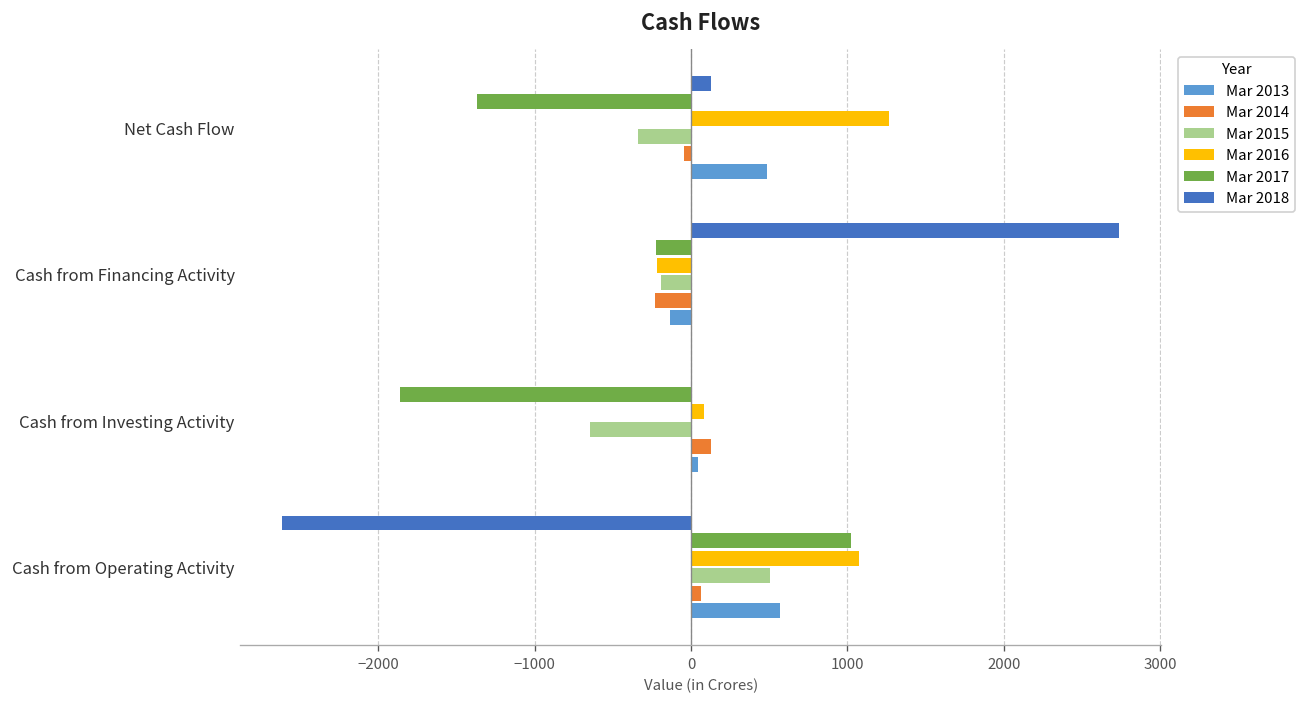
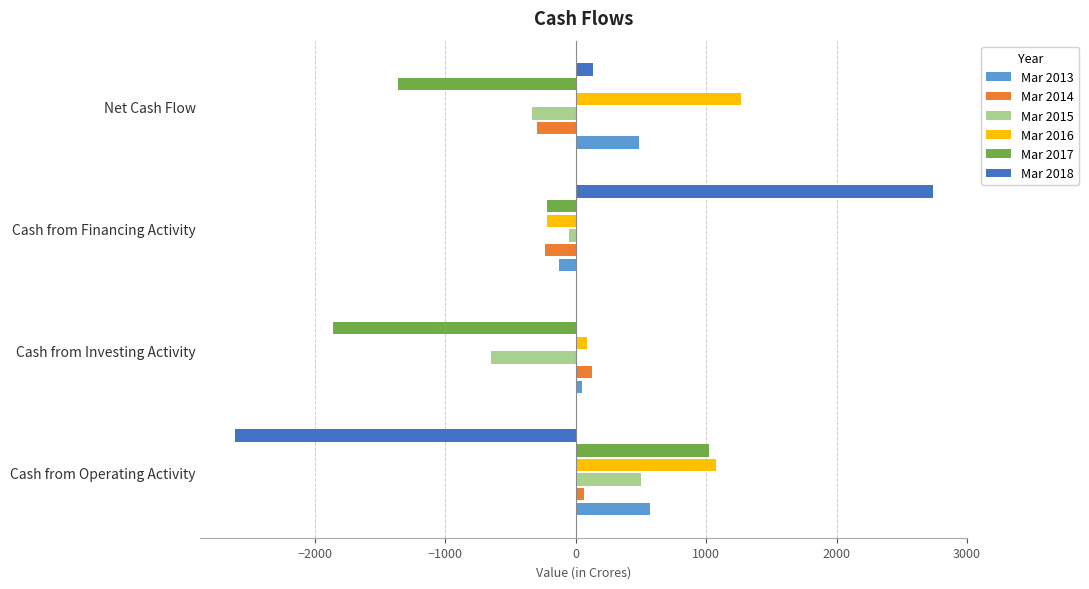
  {
    "Mar 2014": {
-     "Net Cash Flow": -40,
+     "Net Cash Flow": -300,
      "Cash from Financing Activity": -230,
      "Cash from Investing Activity": 130,
      "Cash from Operating Activity": 60
    },
    "Mar 2015": {
      "Net Cash Flow": -340,
-     "Cash from Financing Activity": -190,
+     "Cash from Financing Activity": -50,
      "Cash from Investing Activity": -650,
      "Cash from Operating Activity": 500
    },
    "Mar 2016": {
      "Net Cash Flow": 1270,
      "Cash from Financing Activity": -220,
      "Cash from Investing Activity": 90,
      "Cash from Operating Activity": 1070
    },
    "Mar 2017": {
      "Net Cash Flow": -1370,
      "Cash from Financing Activity": -220,
      "Cash from Investing Activity": -1860,
      "Cash from Operating Activity": 1020
    }
  }
